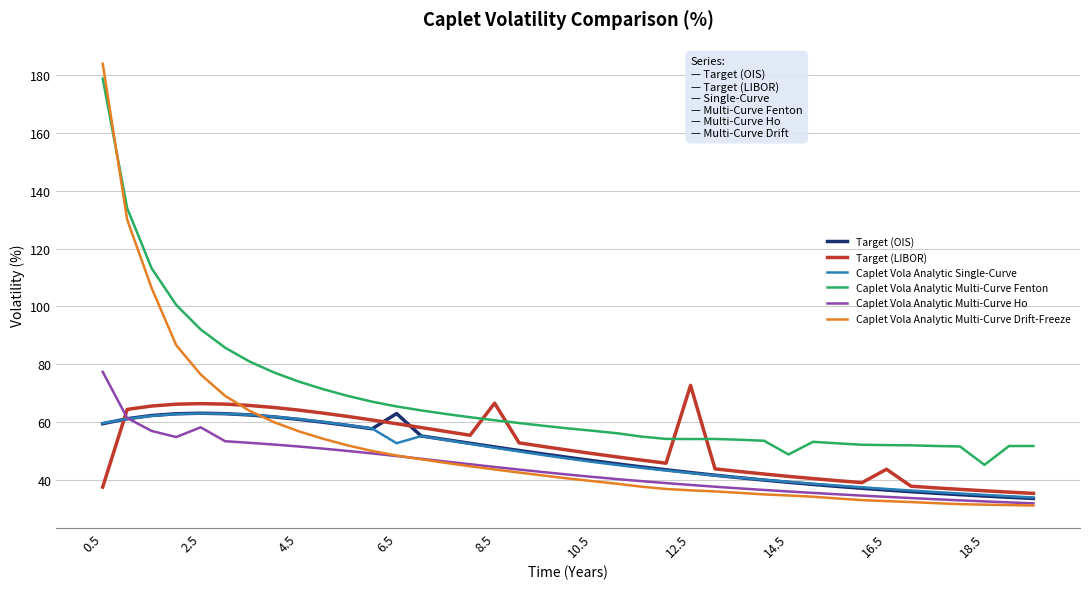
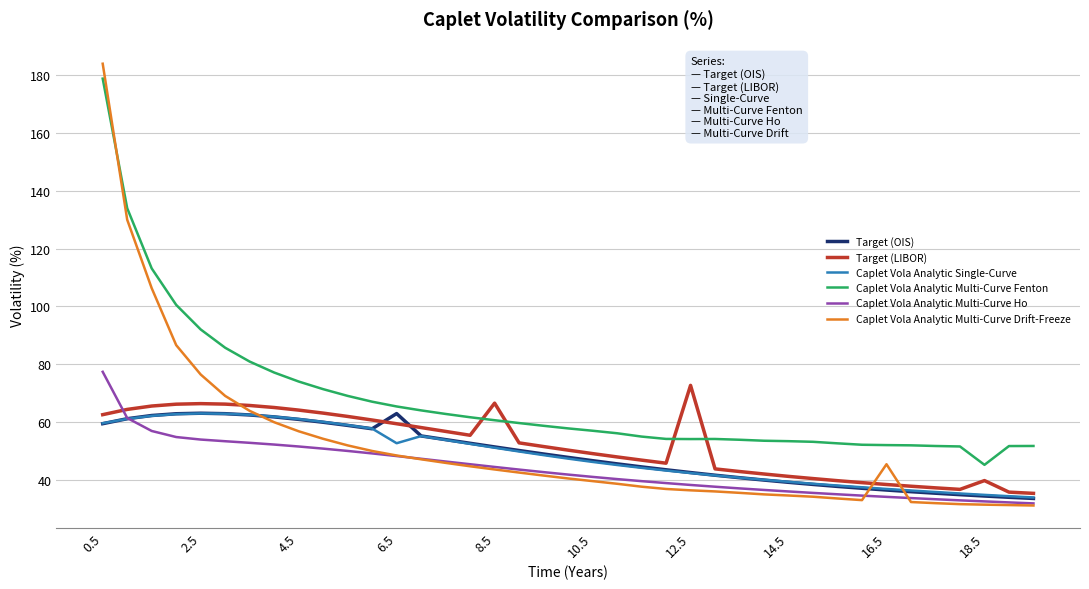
  {
    "Target (OIS)": {
      "6.5": 63
    },
    "Target (LIBOR)": {
-     "0.5": 38,
+     "0.5": 63,
      "2.5": 66,
      "4.5": 64,
      "6.5": 59,
      "8.5": 67,
      "10.5": 49,
      "12.5": 73,
      "14.5": 41,
-     "16.5": 44,
-     "18.5": 36
+     "16.5": 38,
+     "18.5": 40
    },
    "Caplet Vola Analytic Single-Curve": {
      "6.5": 53
    },
    "Caplet Vola Analytic Multi-Curve Fenton": {
      "0.5": 179,
      "2.5": 92,
      "4.5": 74,
      "6.5": 65,
      "8.5": 61,
      "10.5": 57,
      "12.5": 54,
-     "14.5": 49,
+     "14.5": 53,
      "16.5": 52,
      "18.5": 45
    },
    "Caplet Vola Analytic Multi-Curve Ho": {
      "0.5": 77,
-     "2.5": 58,
+     "2.5": 54,
      "4.5": 52,
      "10.5": 41,
      "12.5": 38,
      "14.5": 36,
      "16.5": 34,
      "18.5": 33
    },
    "Caplet Vola Analytic Multi-Curve Drift-Freeze": {
      "0.5": 184,
      "2.5": 76,
      "4.5": 57,
      "10.5": 40,
      "12.5": 36,
      "14.5": 35,
-     "16.5": 33,
+     "16.5": 45,
      "18.5": 31
    }
  }
